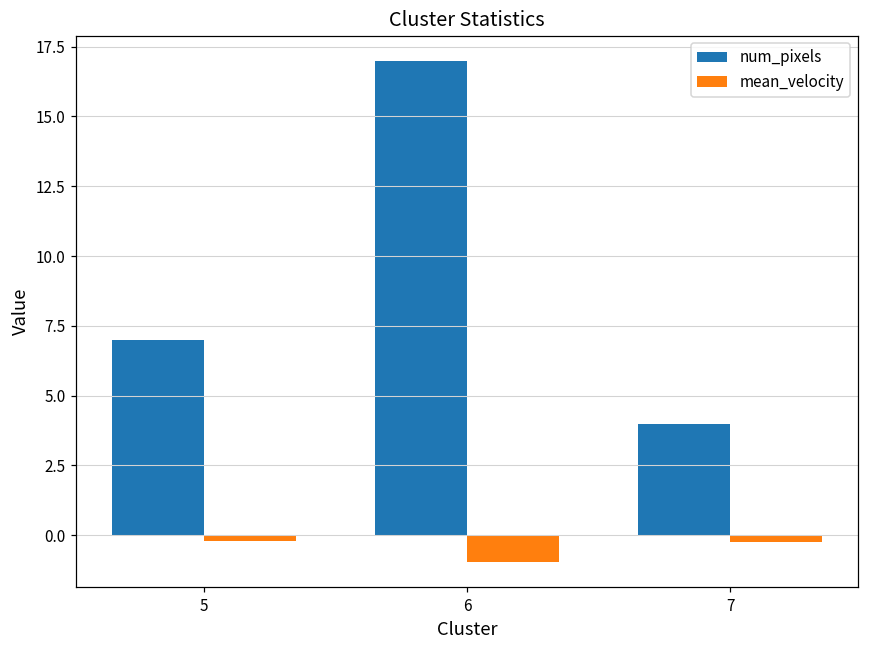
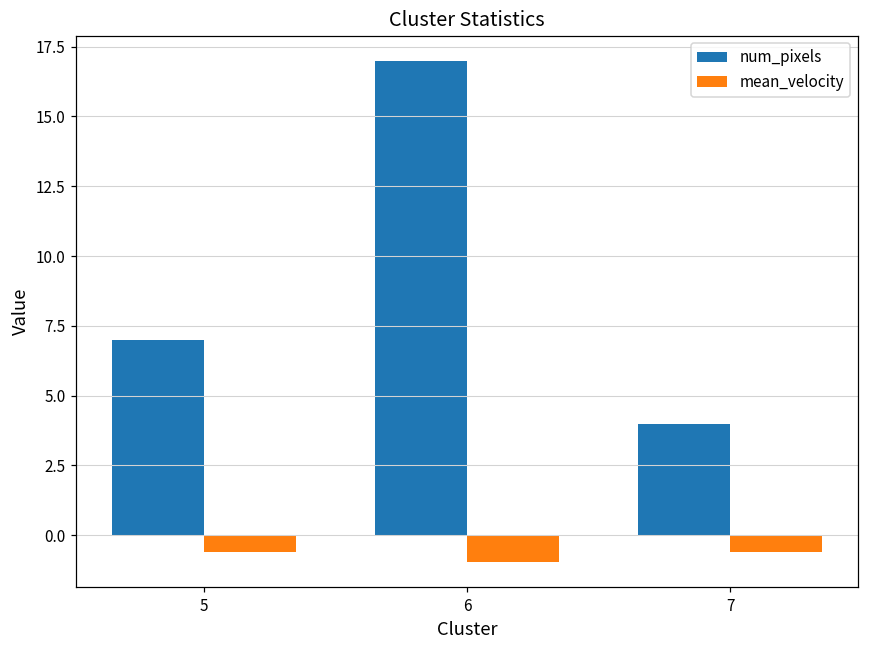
  {
    "num_pixels": {
      "5": 7.0,
      "6": 17.0,
      "7": 4.0
    },
    "mean_velocity": {
-     "5": -0.2,
+     "5": -0.6,
      "6": -1.0,
-     "7": -0.2
+     "7": -0.6
    }
  }
